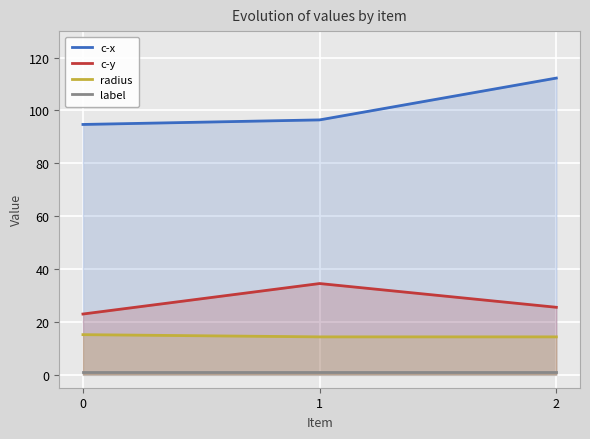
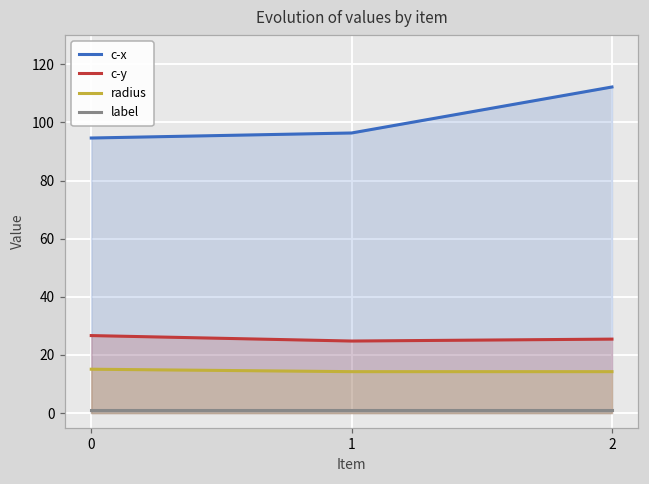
  {
    "c-x": {
      "0": 95,
      "1": 96,
      "2": 112
    },
    "c-y": {
-     "0": 23,
-     "1": 34,
+     "0": 27,
+     "1": 25,
      "2": 25
    },
    "radius": {
      "0": 15,
      "1": 14,
      "2": 14
    },
    "label": {
      "0": 1,
      "1": 1,
      "2": 1
    }
  }
